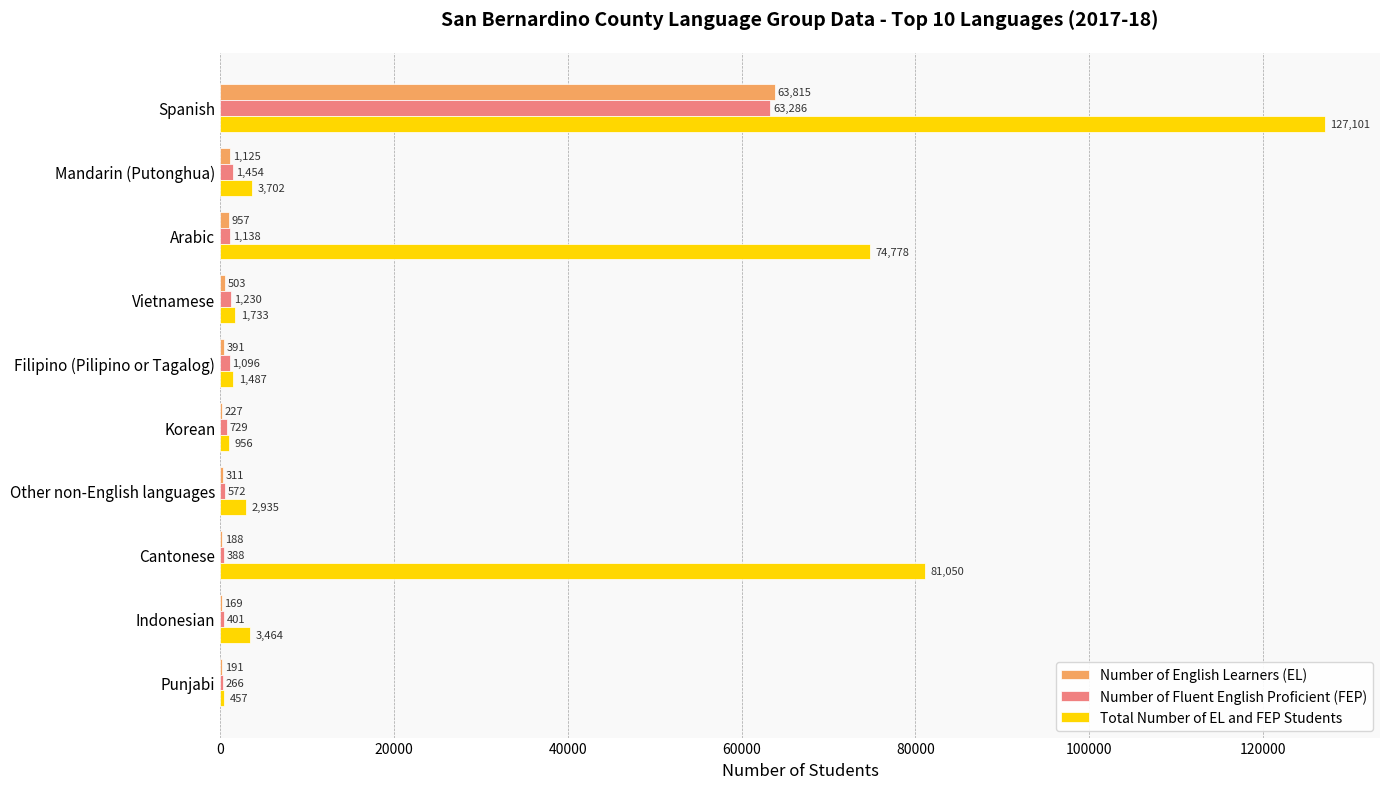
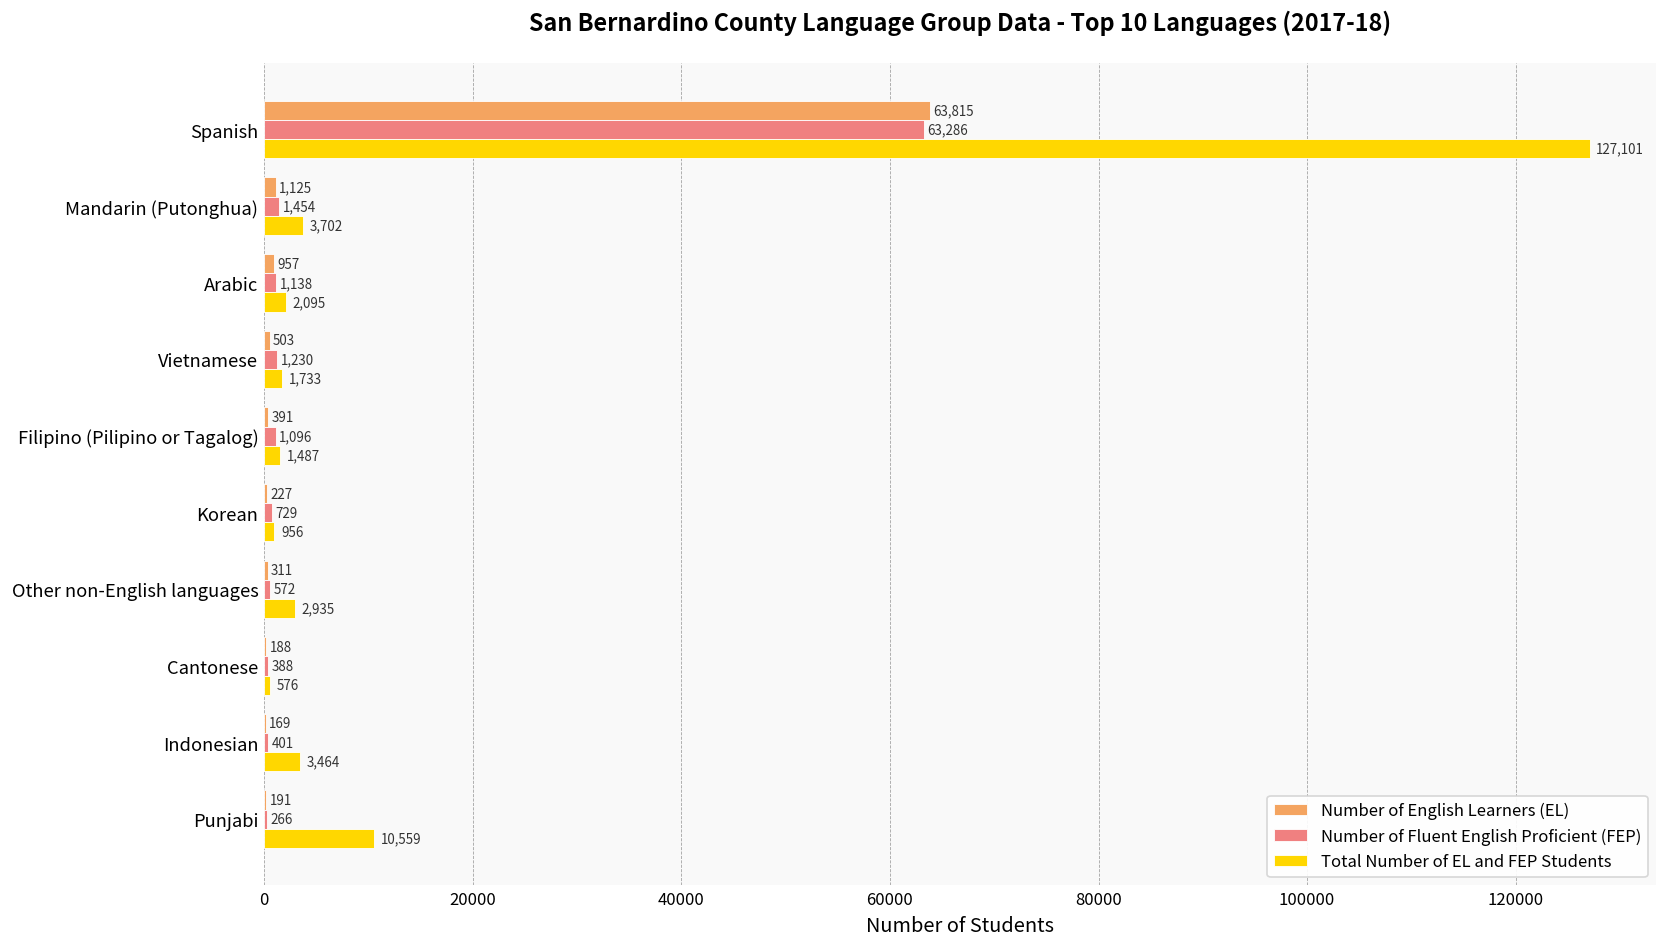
  {
    "Total Number of EL and FEP Students": {
      "Spanish": "127,101",
      "Mandarin (Putonghua)": "3,702",
-     "Arabic": "74,778",
+     "Arabic": "2,095",
      "Vietnamese": "1,733",
      "Filipino (Pilipino or Tagalog)": "1,487",
      "Korean": "956",
      "Other non-English languages": "2,935",
-     "Cantonese": "81,050",
+     "Cantonese": "576",
      "Indonesian": "3,464",
-     "Punjabi": "457"
+     "Punjabi": "10,559"
    }
  }
